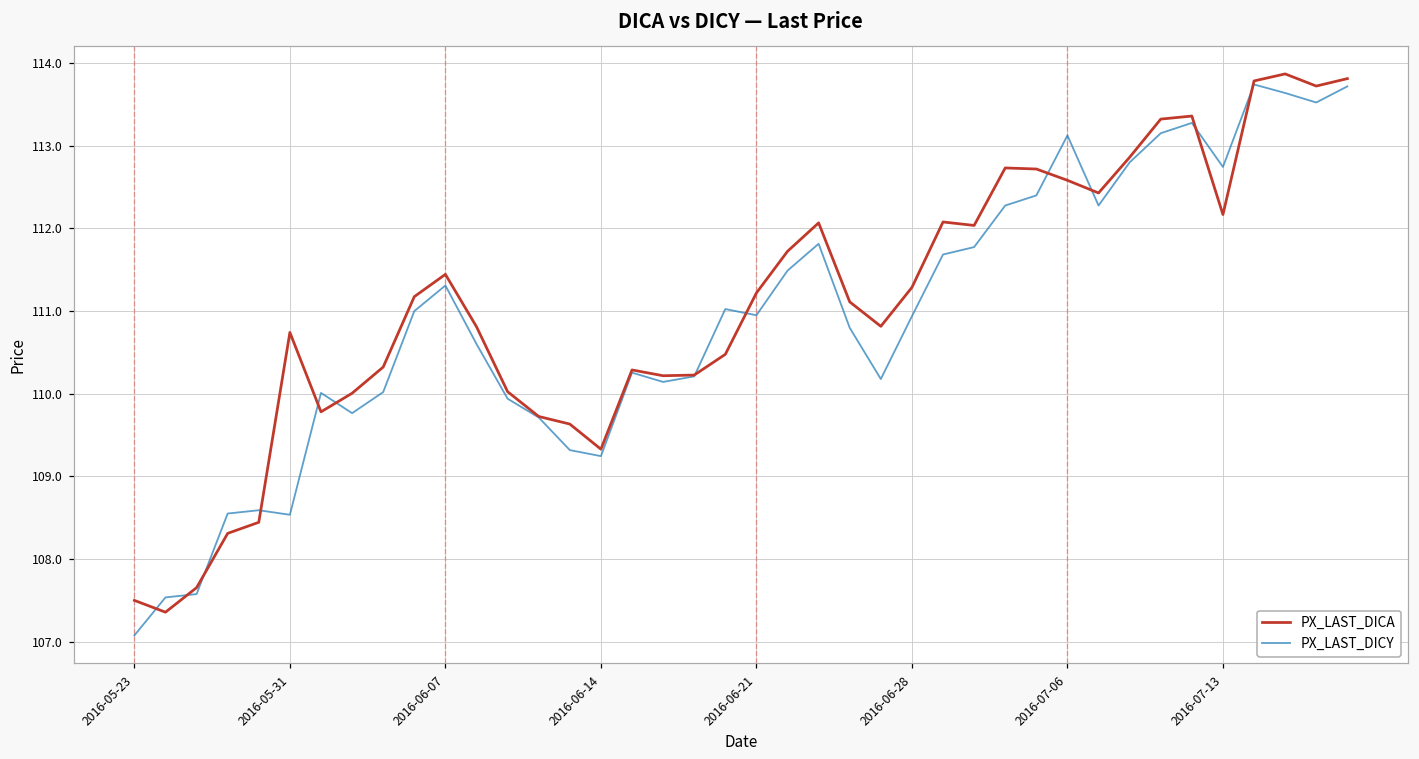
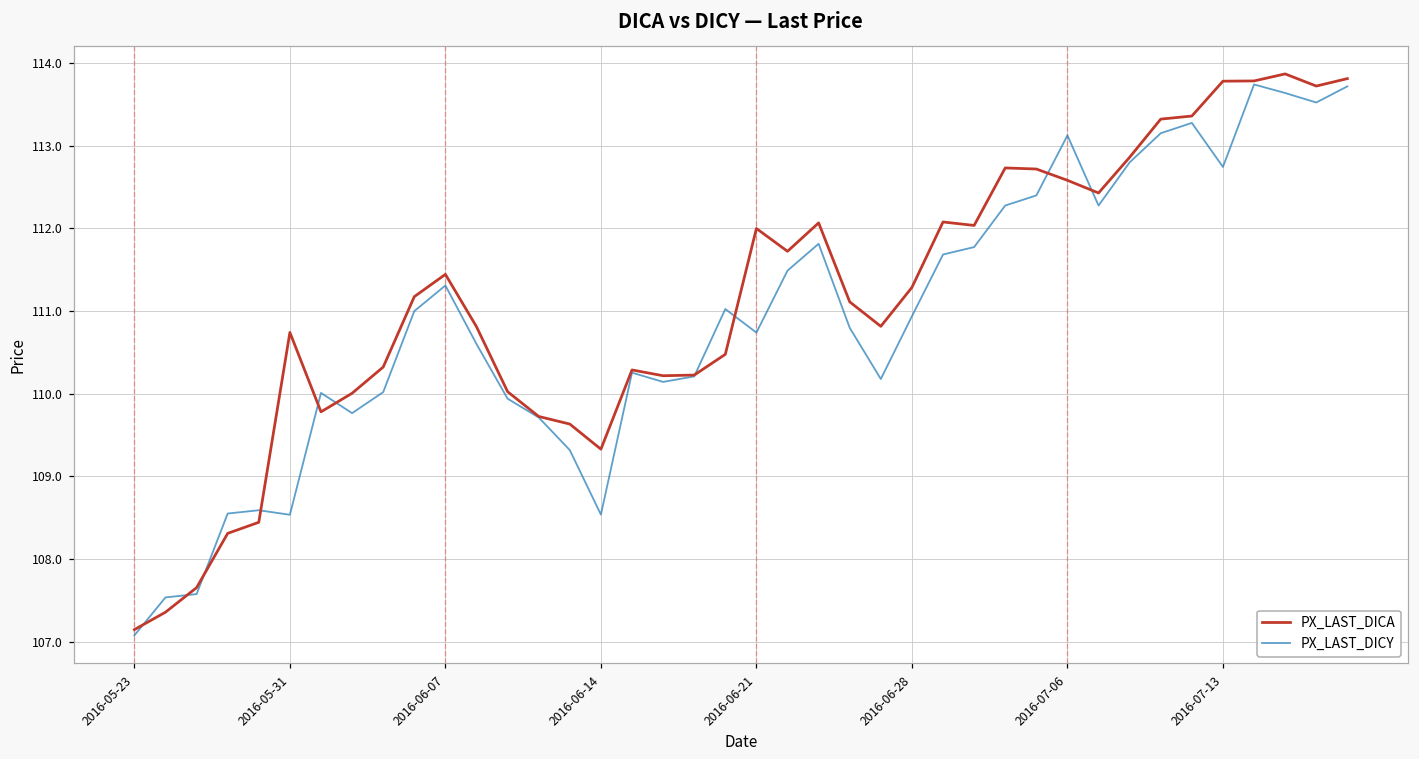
  {
    "PX_LAST_DICA": {
-     "2016-05-23": 107.5,
+     "2016-05-23": 107.1,
      "2016-05-31": 110.7,
      "2016-06-07": 111.4,
      "2016-06-14": 109.3,
-     "2016-06-21": 111.2,
+     "2016-06-21": 112.0,
      "2016-06-28": 111.3,
      "2016-07-06": 112.6,
-     "2016-07-13": 112.2
+     "2016-07-13": 113.8
    },
    "PX_LAST_DICY": {
      "2016-05-23": 107.1,
      "2016-05-31": 108.5,
      "2016-06-07": 111.3,
-     "2016-06-14": 109.2,
-     "2016-06-21": 111.0,
+     "2016-06-14": 108.5,
+     "2016-06-21": 110.7,
      "2016-06-28": 110.9,
      "2016-07-06": 113.1,
      "2016-07-13": 112.7
    }
  }
